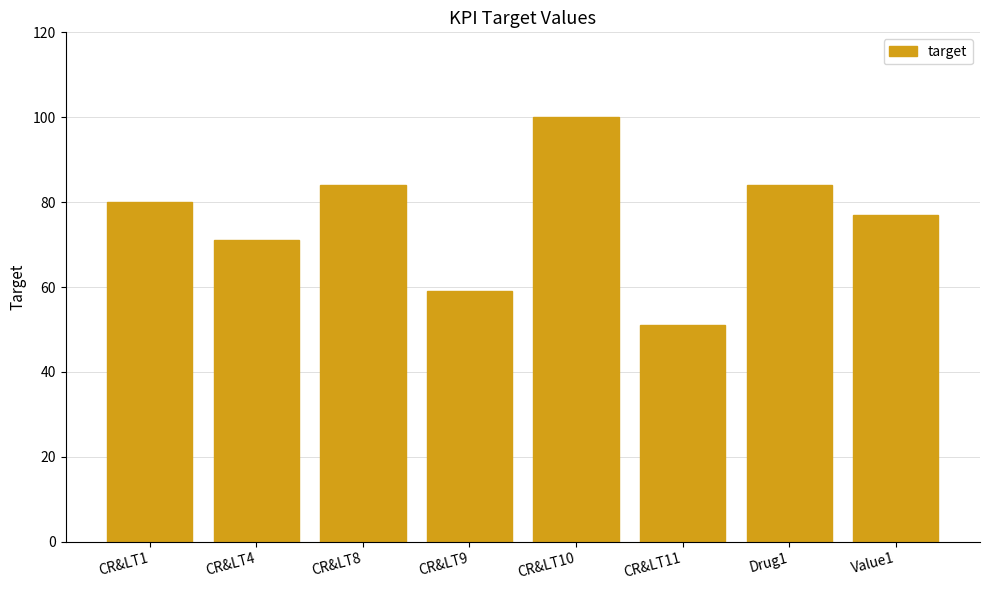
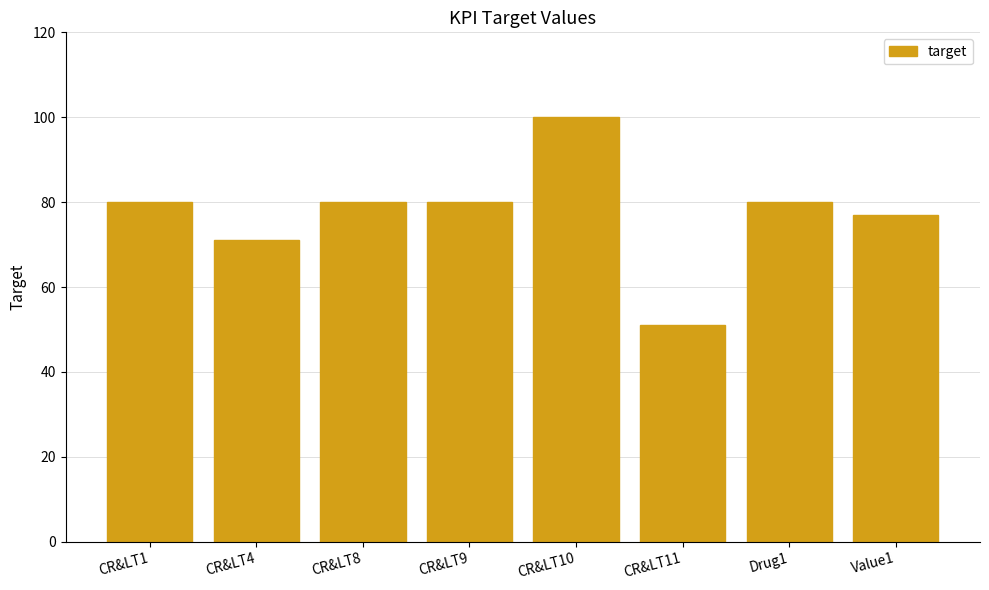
  {
    "CR&LT1": 80,
    "CR&LT4": 71,
-   "CR&LT8": 84,
-   "CR&LT9": 59,
+   "CR&LT8": 80,
+   "CR&LT9": 80,
    "CR&LT10": 100,
    "CR&LT11": 51,
-   "Drug1": 84,
+   "Drug1": 80,
    "Value1": 77
  }
